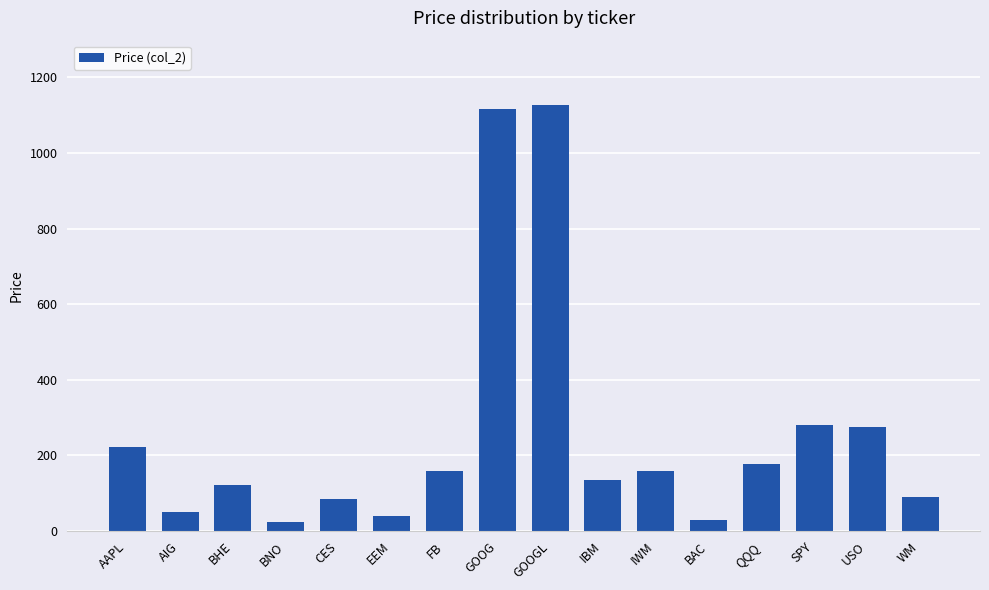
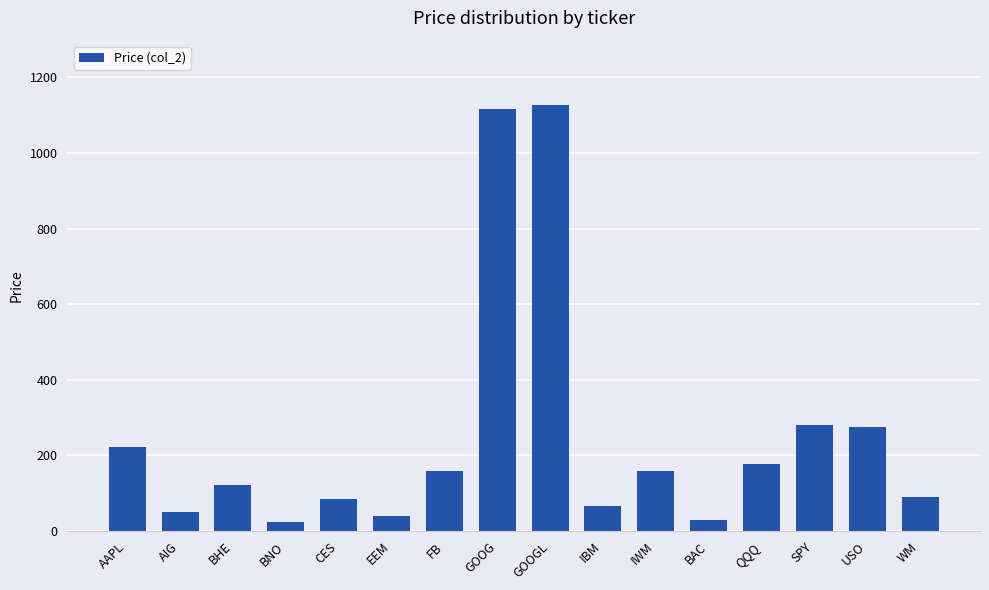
  {
    "AAPL": 220,
    "AIG": 50,
    "BHE": 120,
    "BNO": 20,
    "CES": 80,
    "EEM": 40,
    "FB": 160,
    "GOOG": 1120,
    "GOOGL": 1130,
-   "IBM": 130,
+   "IBM": 70,
    "IWM": 160,
    "BAC": 30,
    "QQQ": 180,
    "SPY": 280,
    "USO": 280,
    "WM": 90
  }
